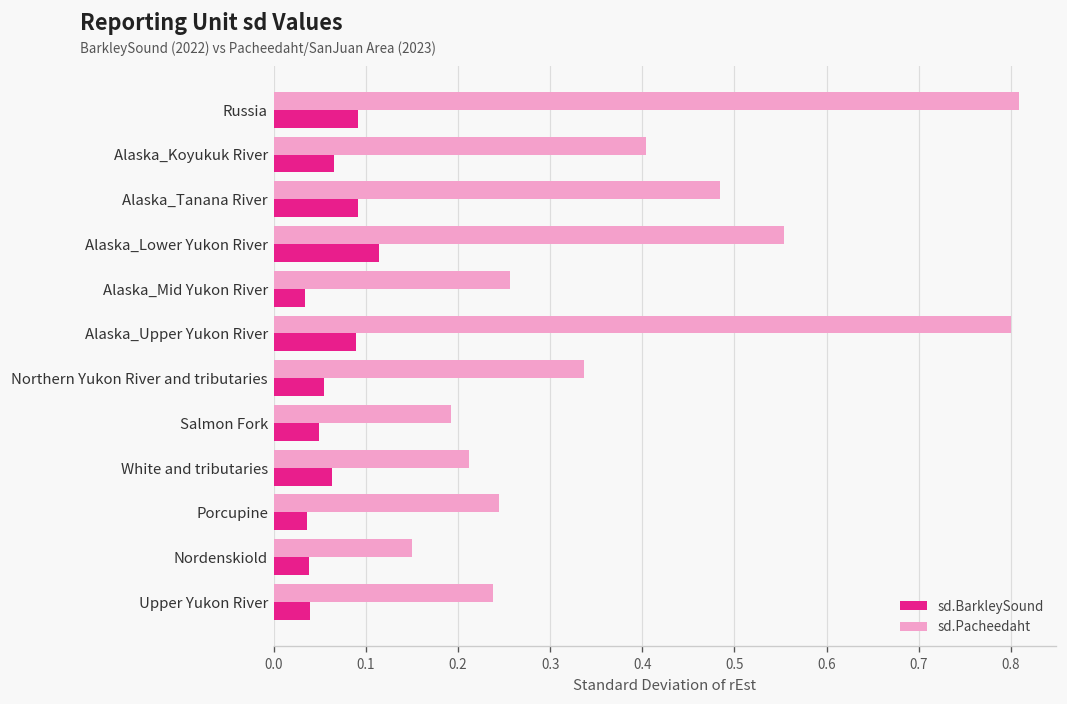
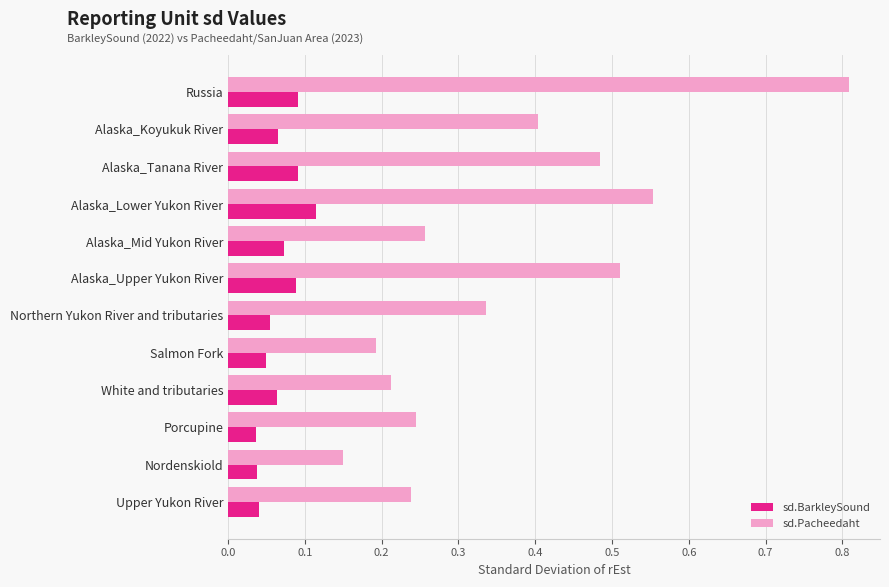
  {
    "sd.BarkleySound": {
      "Russia": 0.09,
      "Alaska_Koyukuk River": 0.07,
      "Alaska_Tanana River": 0.09,
      "Alaska_Lower Yukon River": 0.11,
-     "Alaska_Mid Yukon River": 0.03,
+     "Alaska_Mid Yukon River": 0.07,
      "Alaska_Upper Yukon River": 0.09,
      "Northern Yukon River and tributaries": 0.05,
      "Salmon Fork": 0.05,
      "White and tributaries": 0.06,
      "Porcupine": 0.04,
      "Nordenskiold": 0.04,
      "Upper Yukon River": 0.04
    },
    "sd.Pacheedaht": {
      "Russia": 0.81,
      "Alaska_Koyukuk River": 0.40,
      "Alaska_Tanana River": 0.48,
      "Alaska_Lower Yukon River": 0.55,
      "Alaska_Mid Yukon River": 0.26,
-     "Alaska_Upper Yukon River": 0.80,
+     "Alaska_Upper Yukon River": 0.51,
      "Northern Yukon River and tributaries": 0.34,
      "Salmon Fork": 0.19,
      "White and tributaries": 0.21,
      "Porcupine": 0.24,
      "Nordenskiold": 0.15,
      "Upper Yukon River": 0.24
    }
  }
